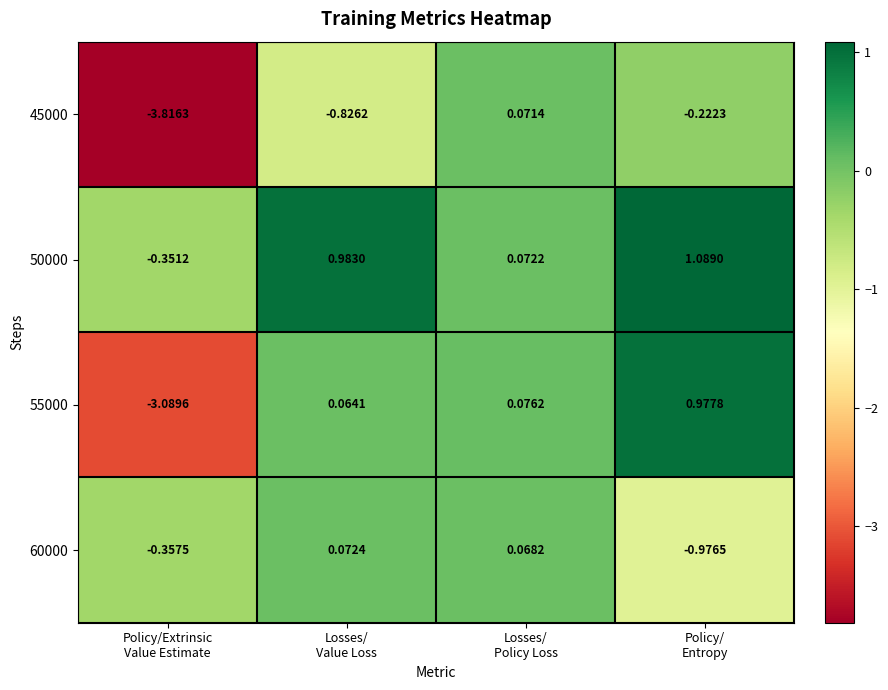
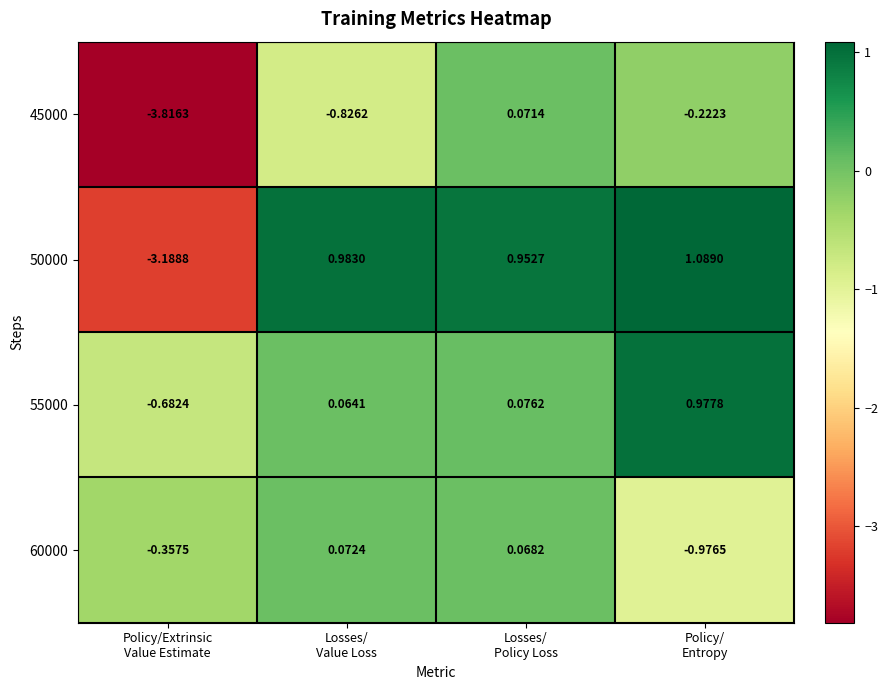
  {
    "45000": {
      "Policy/Extrinsic Value Estimate": -3.8163,
      "Losses/ Value Loss": -0.8262,
      "Losses/ Policy Loss": 0.0714,
      "Policy/ Entropy": -0.2223
    },
    "50000": {
-     "Policy/Extrinsic Value Estimate": -0.3512,
+     "Policy/Extrinsic Value Estimate": -3.1888,
      "Losses/ Value Loss": 0.9830,
-     "Losses/ Policy Loss": 0.0722,
+     "Losses/ Policy Loss": 0.9527,
      "Policy/ Entropy": 1.0890
    },
    "55000": {
-     "Policy/Extrinsic Value Estimate": -3.0896,
+     "Policy/Extrinsic Value Estimate": -0.6824,
      "Losses/ Value Loss": 0.0641,
      "Losses/ Policy Loss": 0.0762,
      "Policy/ Entropy": 0.9778
    },
    "60000": {
      "Policy/Extrinsic Value Estimate": -0.3575,
      "Losses/ Value Loss": 0.0724,
      "Losses/ Policy Loss": 0.0682,
      "Policy/ Entropy": -0.9765
    }
  }
